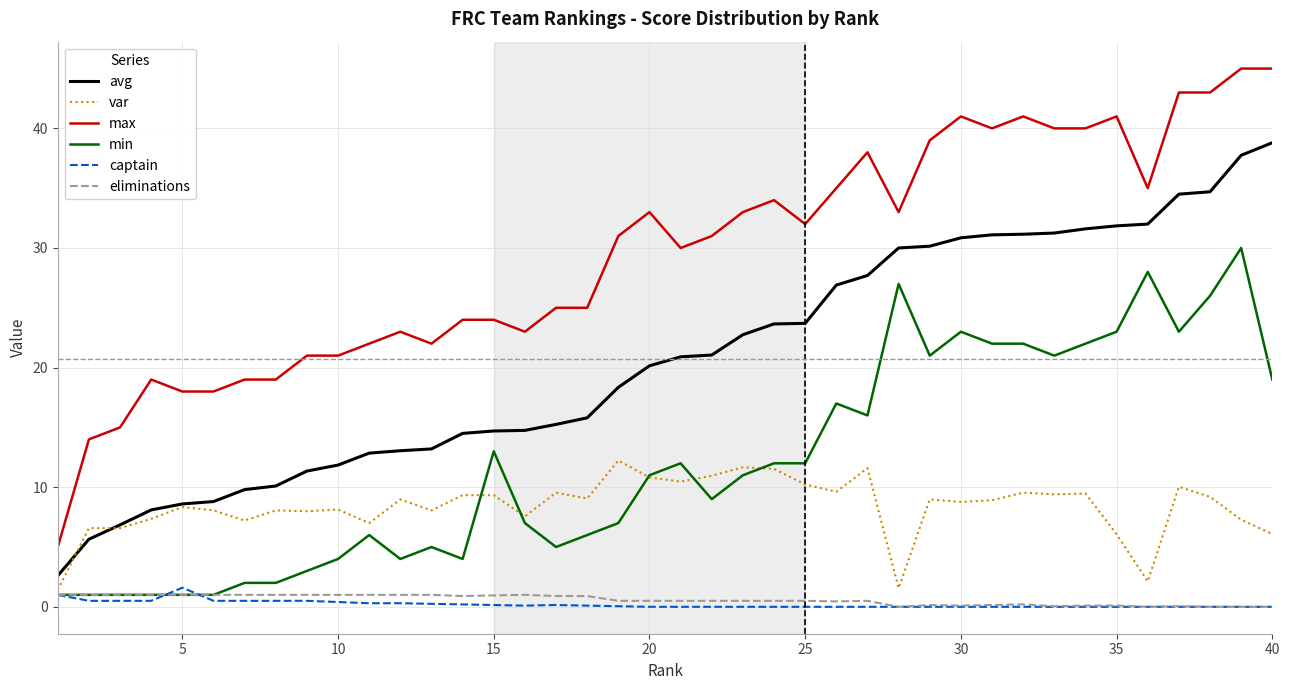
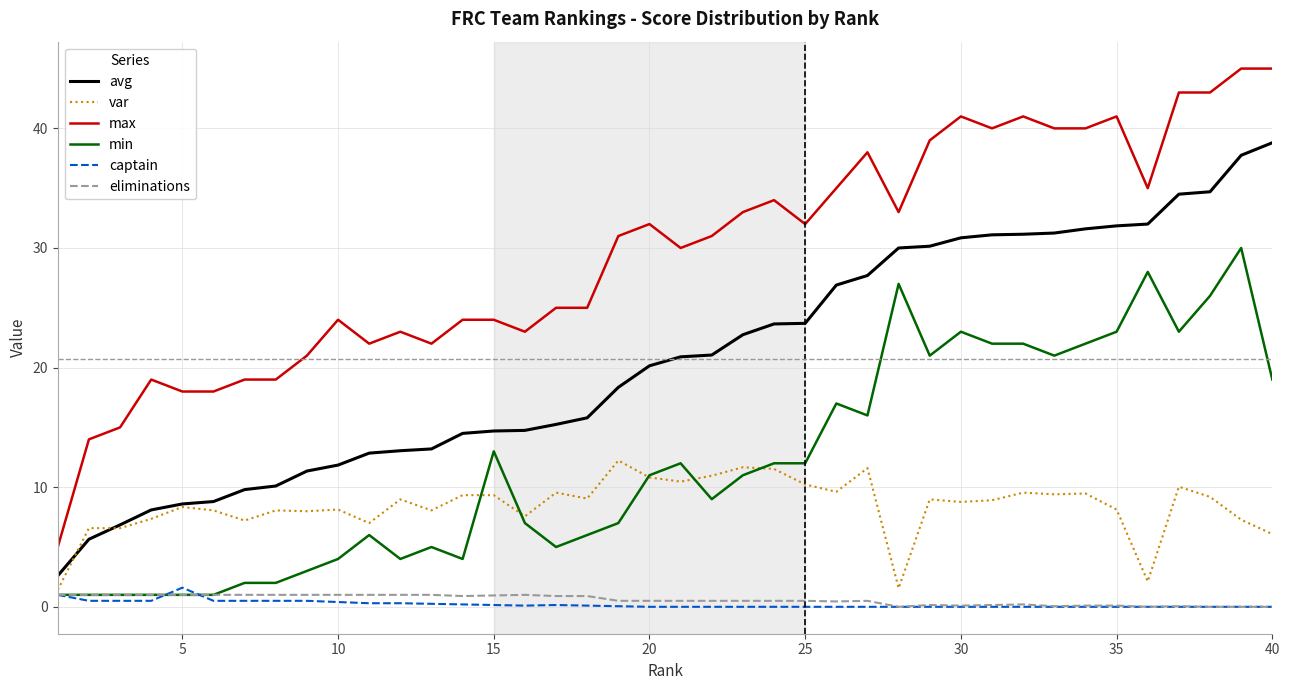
  {
    "avg": {
      "5": 8.6,
      "10": 11.9,
      "15": 14.7,
      "20": 20.2,
      "25": 23.7,
      "30": 30.9,
      "35": 31.9,
      "40": 38.8
    },
    "var": {
      "5": 8.3,
      "10": 8.1,
      "15": 9.3,
      "25": 10.2,
      "30": 8.8,
-     "35": 6.1,
+     "35": 8.1,
      "40": 6.1
    },
    "max": {
      "5": 18,
-     "10": 21,
+     "10": 24,
      "15": 24,
-     "20": 33,
+     "20": 32,
      "25": 32,
      "30": 41,
      "35": 41,
      "40": 45
    },
    "min": {
      "10": 4.0,
      "15": 13.0,
      "25": 12.0,
      "30": 23.0,
      "35": 23.0,
      "40": 19.0
    },
    "captain": {
      "5": 1.6,
      "10": 0.4,
      "15": 0.2,
      "20": 0.0,
      "25": 0.0
    },
    "eliminations": {
      "10": 1.0,
      "15": 1.0,
      "20": 0.5,
      "25": 0.5
    }
  }
